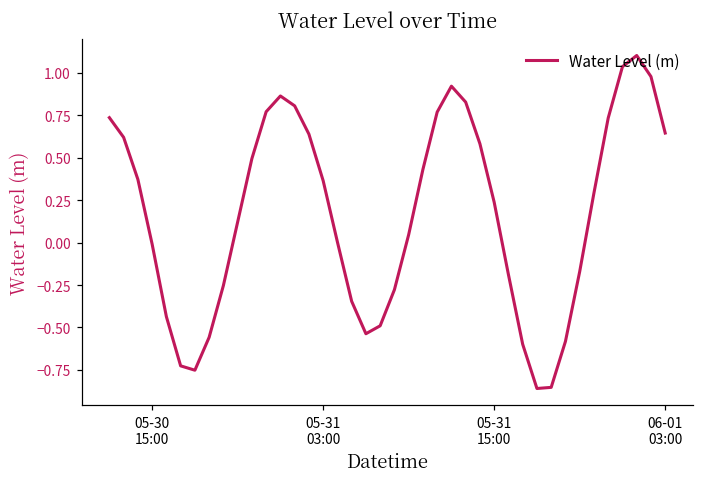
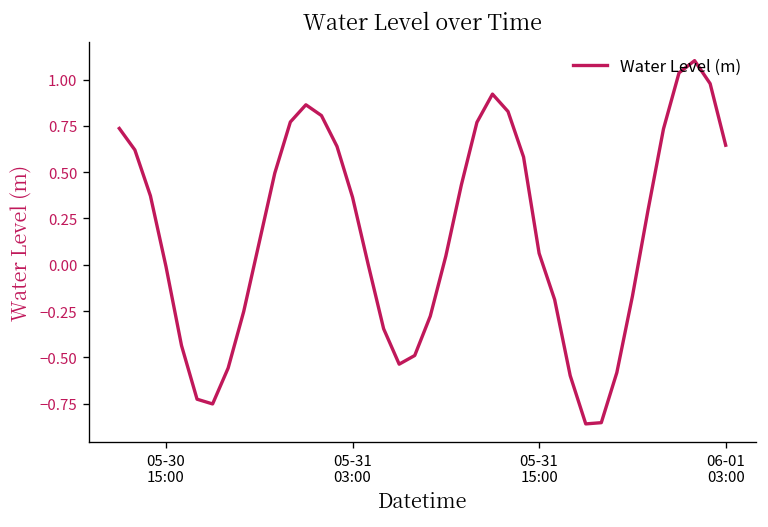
  {
    "05-30 15:00": -0.01,
    "05-31 03:00": 0.36,
-   "05-31 15:00": 0.24,
+   "05-31 15:00": 0.06,
    "06-01 03:00": 0.65
  }
